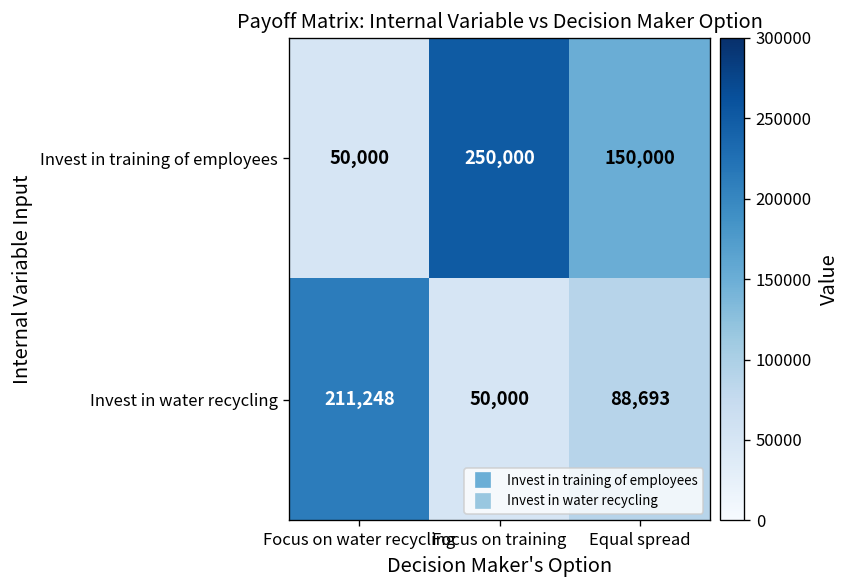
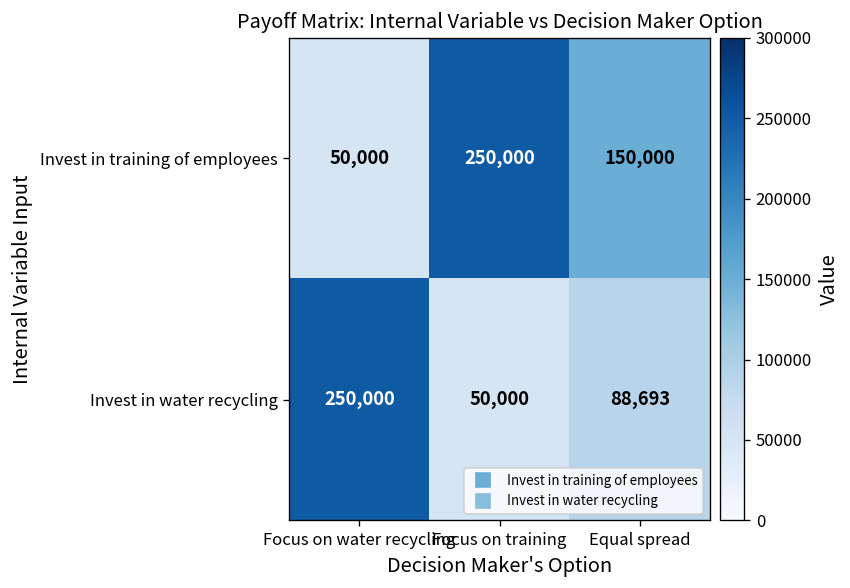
  {
    "Invest in training of employees": {
      "Focus on water recycling": "50,000",
      "Equal spread": "150,000"
    },
    "Invest in water recycling": {
-     "Focus on water recycling": "211,248",
+     "Focus on water recycling": "250,000",
      "Equal spread": "88,693"
    }
  }
